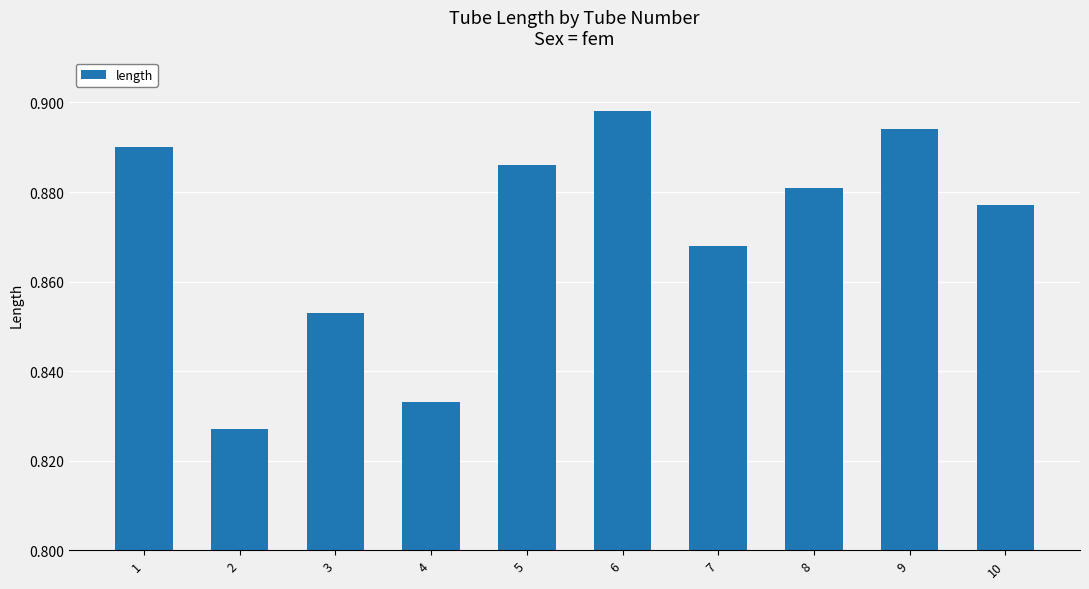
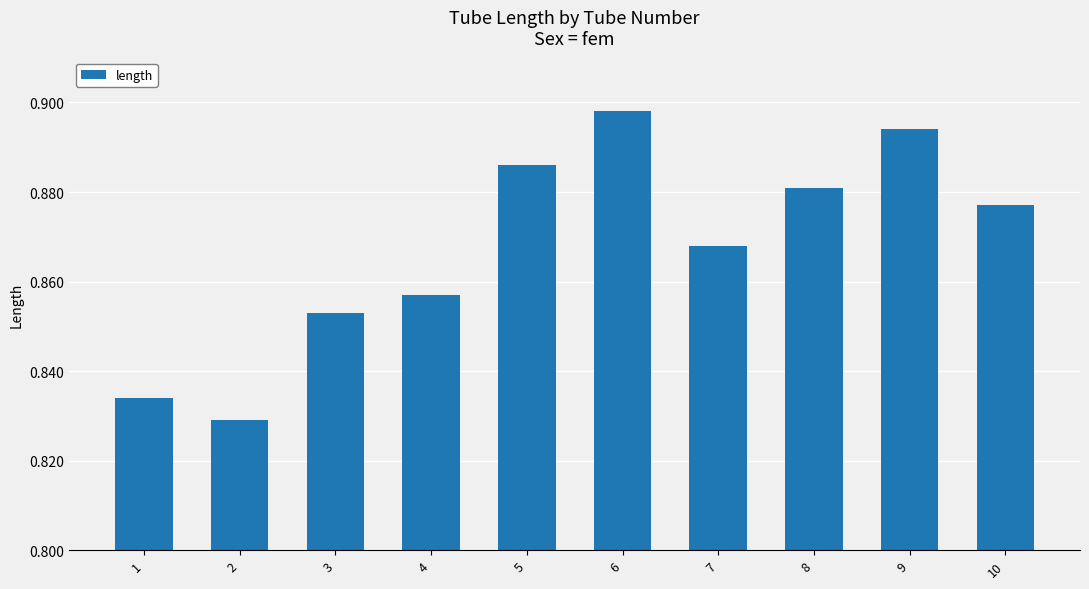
  {
-   "1": 0.890,
-   "2": 0.827,
+   "1": 0.834,
+   "2": 0.829,
    "3": 0.853,
-   "4": 0.833,
+   "4": 0.857,
    "5": 0.886,
    "6": 0.898,
    "7": 0.868,
    "8": 0.881,
    "9": 0.894,
    "10": 0.877
  }
